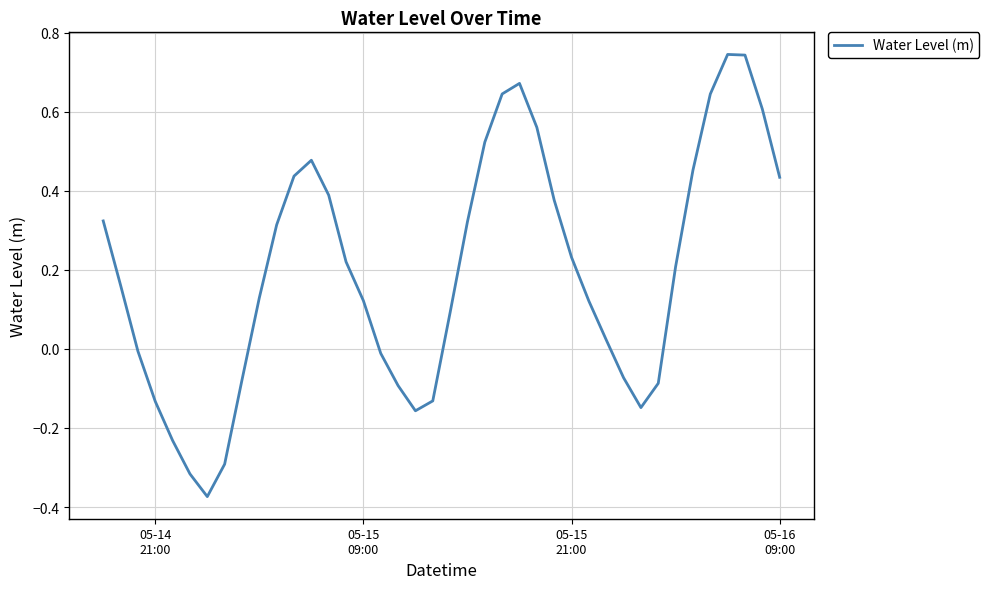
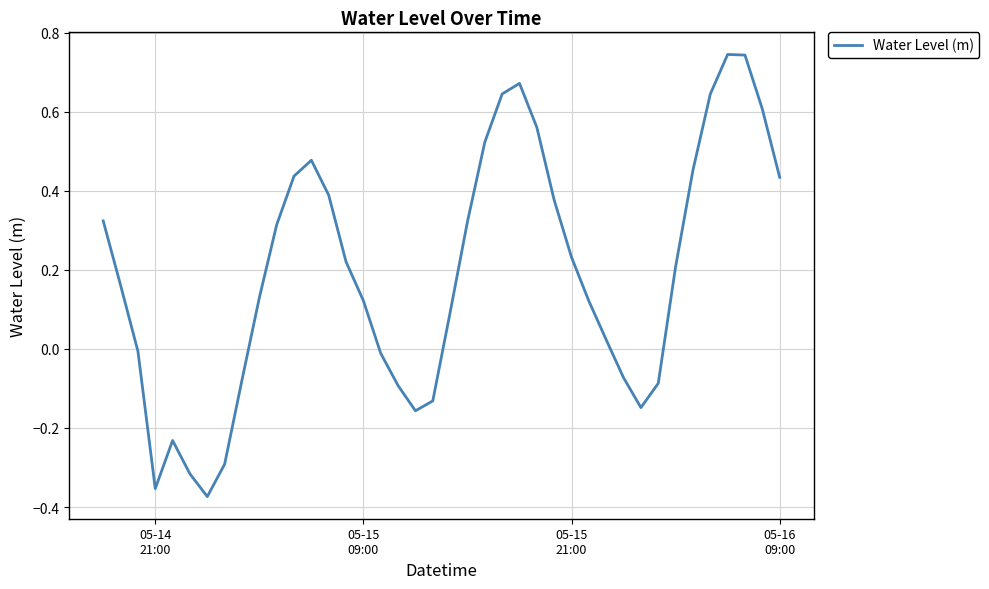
  {
-   "05-14 21:00": -0.13,
+   "05-14 21:00": -0.35,
    "05-15 09:00": 0.12,
    "05-15 21:00": 0.23,
    "05-16 09:00": 0.43
  }
